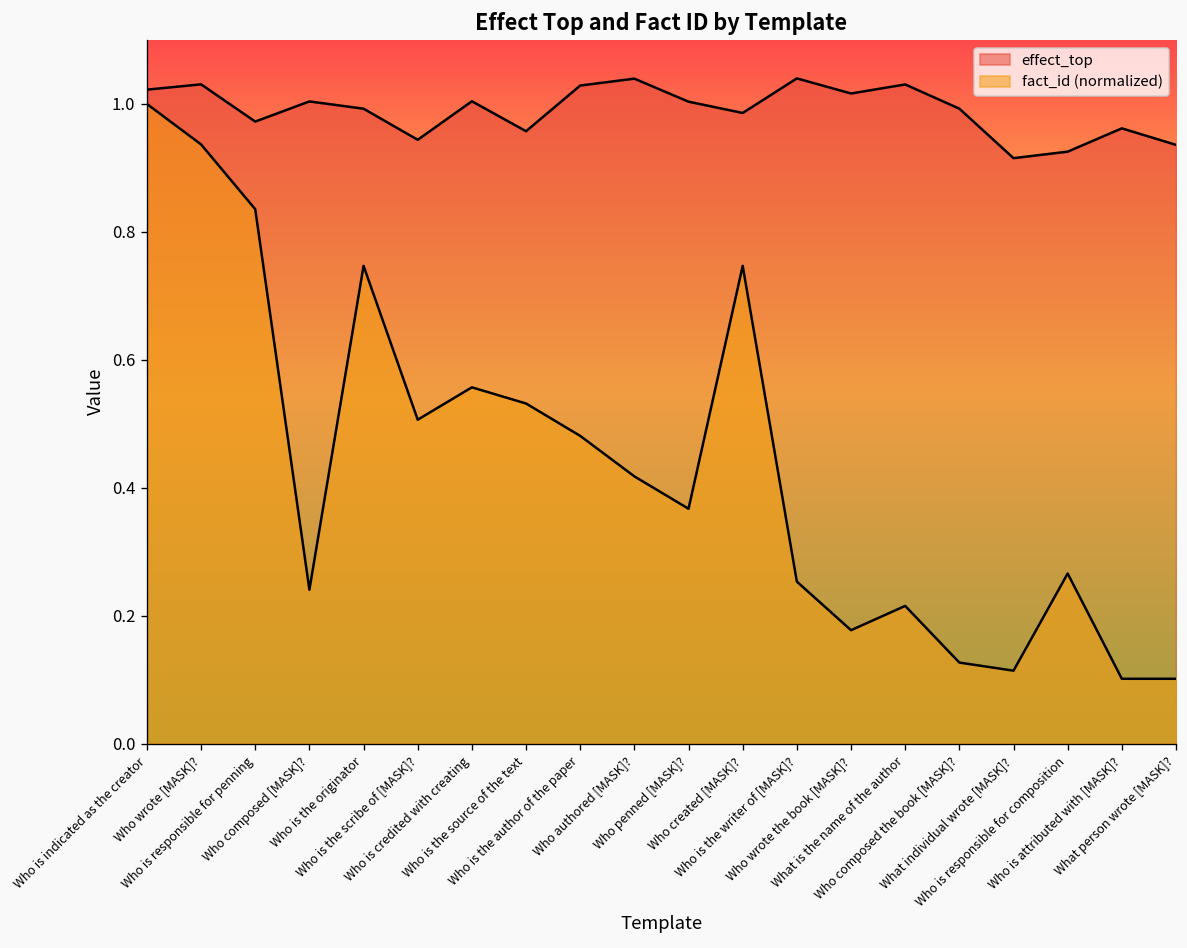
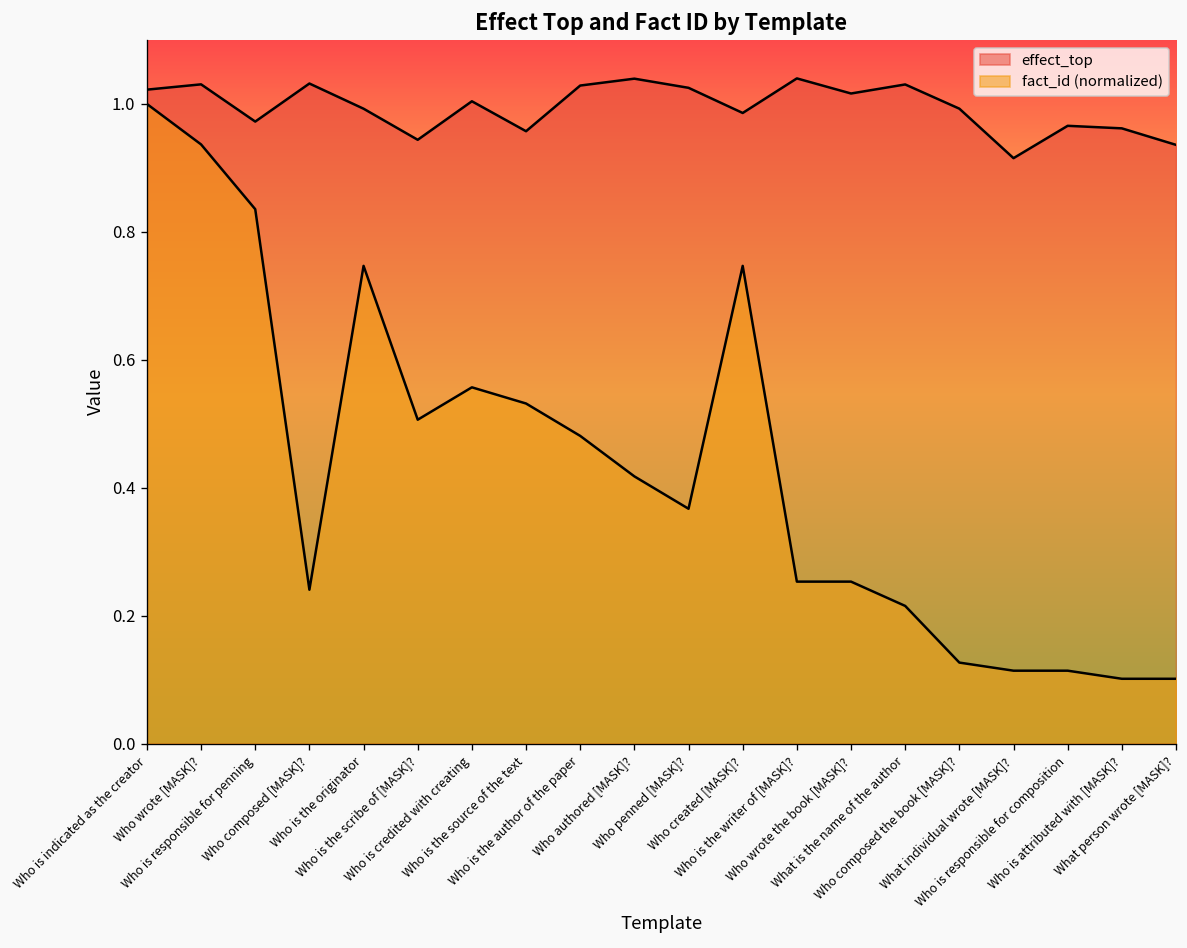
  {
    "effect_top": {
      "Who is indicated as the creator": 1.02,
      "Who wrote [MASK]?": 1.03,
      "Who is responsible for penning": 0.97,
-     "Who composed [MASK]?": 1.00,
+     "Who composed [MASK]?": 1.03,
      "Who is the originator": 0.99,
      "Who is the scribe of [MASK]?": 0.94,
      "Who is credited with creating": 1.00,
      "Who is the source of the text": 0.96,
      "Who is the author of the paper": 1.03,
      "Who authored [MASK]?": 1.04,
-     "Who penned [MASK]?": 1.00,
+     "Who penned [MASK]?": 1.03,
      "Who created [MASK]?": 0.99,
      "Who is the writer of [MASK]?": 1.04,
      "Who wrote the book [MASK]?": 1.02,
      "What is the name of the author": 1.03,
      "Who composed the book [MASK]?": 0.99,
      "What individual wrote [MASK]?": 0.92,
-     "Who is responsible for composition": 0.93,
+     "Who is responsible for composition": 0.97,
      "Who is attributed with [MASK]?": 0.96,
      "What person wrote [MASK]?": 0.94
    },
    "fact_id (normalized)": {
      "Who is indicated as the creator": 1.00,
      "Who wrote [MASK]?": 0.94,
      "Who is responsible for penning": 0.84,
      "Who composed [MASK]?": 0.24,
      "Who is the originator": 0.75,
      "Who is the scribe of [MASK]?": 0.51,
      "Who is credited with creating": 0.56,
      "Who is the source of the text": 0.53,
      "Who is the author of the paper": 0.48,
      "Who authored [MASK]?": 0.42,
      "Who penned [MASK]?": 0.37,
      "Who created [MASK]?": 0.75,
      "Who is the writer of [MASK]?": 0.25,
-     "Who wrote the book [MASK]?": 0.18,
+     "Who wrote the book [MASK]?": 0.25,
      "What is the name of the author": 0.22,
      "Who composed the book [MASK]?": 0.13,
      "What individual wrote [MASK]?": 0.11,
-     "Who is responsible for composition": 0.27,
+     "Who is responsible for composition": 0.11,
      "Who is attributed with [MASK]?": 0.10,
      "What person wrote [MASK]?": 0.10
    }
  }
